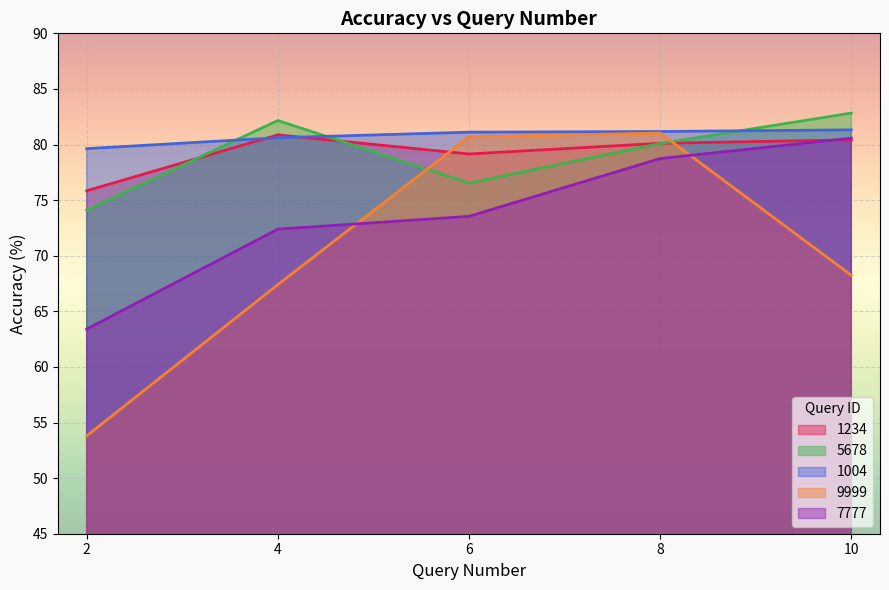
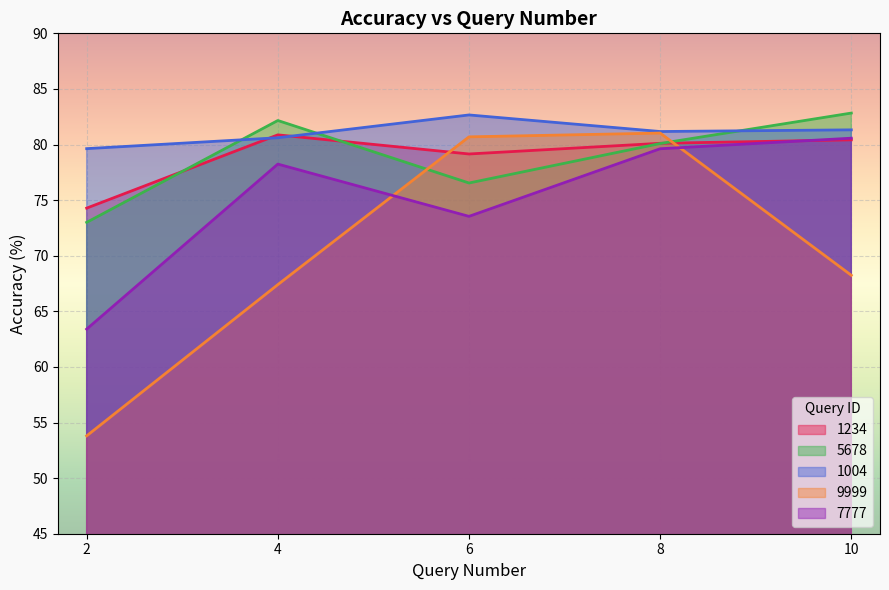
  {
    "1234": {
-     "2": 75.8,
+     "2": 74.3,
      "4": 80.9,
      "6": 79.2
    },
    "5678": {
-     "2": 74.1,
+     "2": 73.0,
      "4": 82.2,
      "6": 76.5,
      "10": 82.8
    },
    "1004": {
      "2": 79.6,
      "4": 80.6,
-     "6": 81.1,
+     "6": 82.7,
      "10": 81.3
    },
    "9999": {
      "2": 53.8,
      "4": 67.4,
      "6": 80.7,
      "10": 68.2
    },
    "7777": {
      "2": 63.4,
-     "4": 72.4,
+     "4": 78.2,
      "6": 73.5,
-     "8": 78.7
+     "8": 79.6
    }
  }
